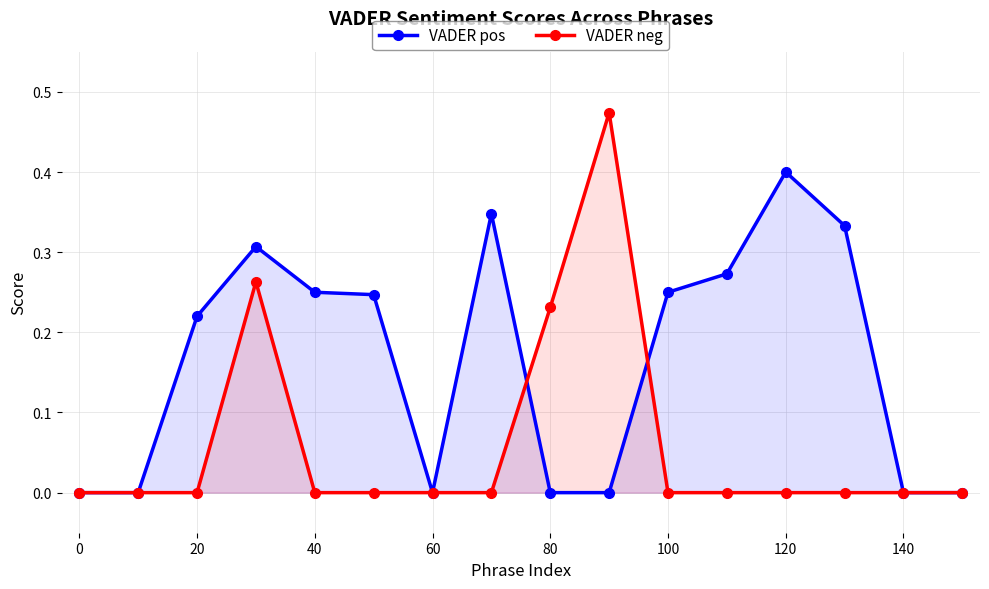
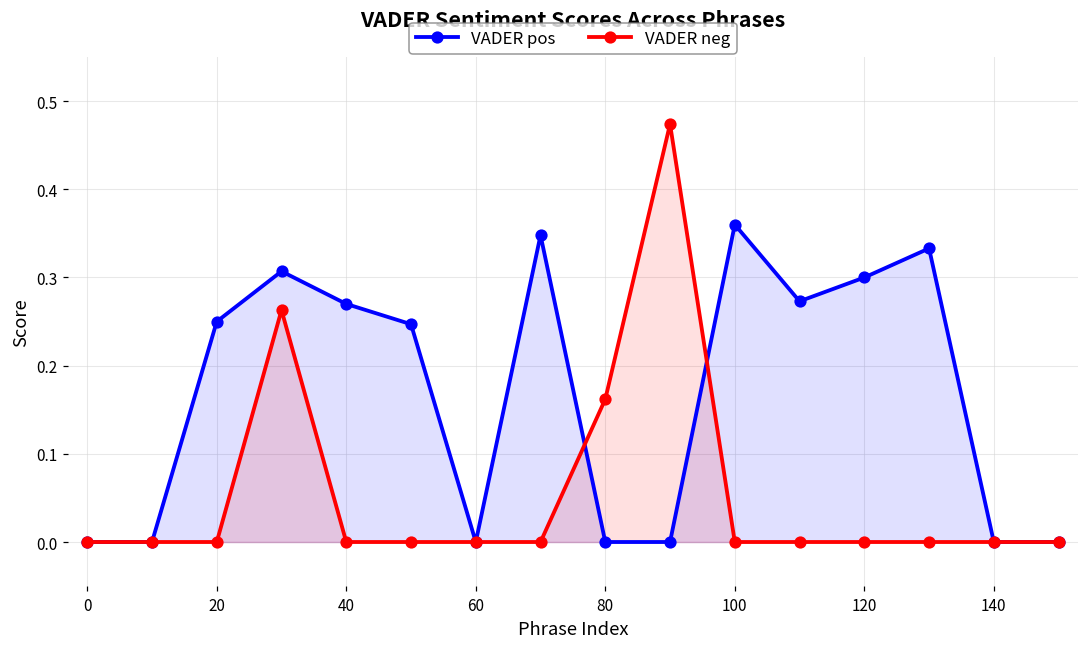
  {
    "VADER pos": {
-     "20": 0.22,
-     "40": 0.25,
+     "20": 0.25,
+     "40": 0.27,
      "80": 0.00,
-     "100": 0.25,
-     "120": 0.4
+     "100": 0.36,
+     "120": 0.3
    },
    "VADER neg": {
      "20": 0.00,
      "40": 0.00,
-     "80": 0.23,
+     "80": 0.16,
      "100": 0.00,
      "120": 0.00
    }
  }
